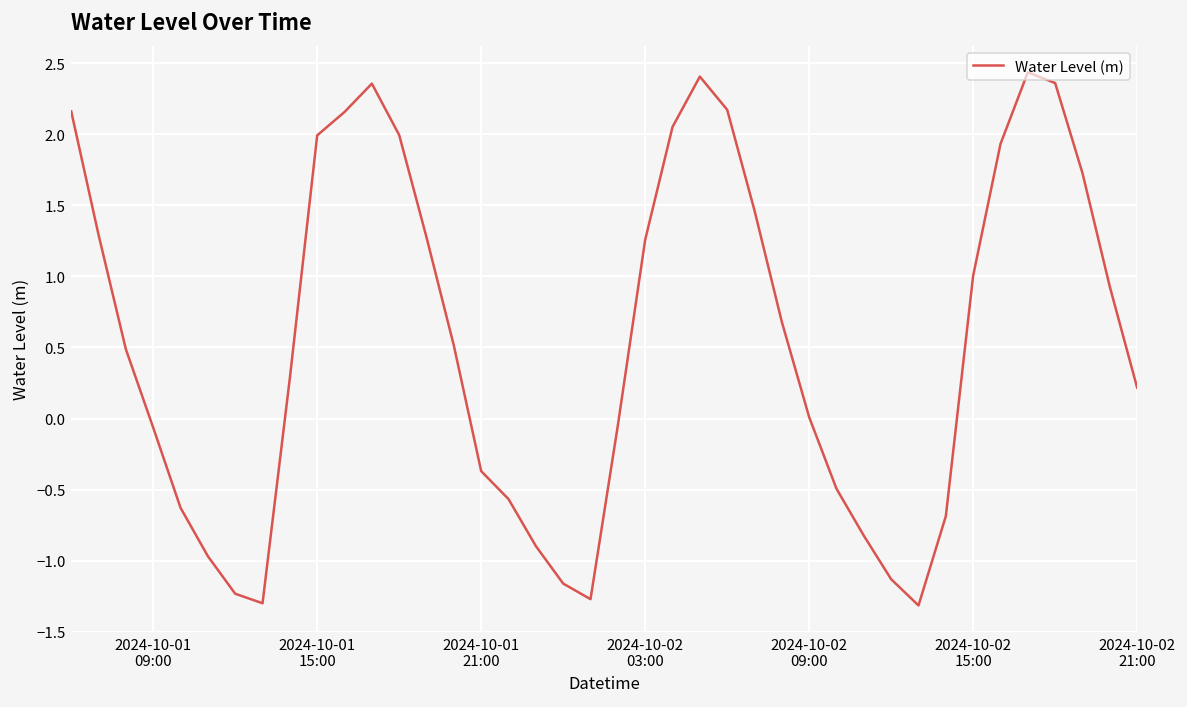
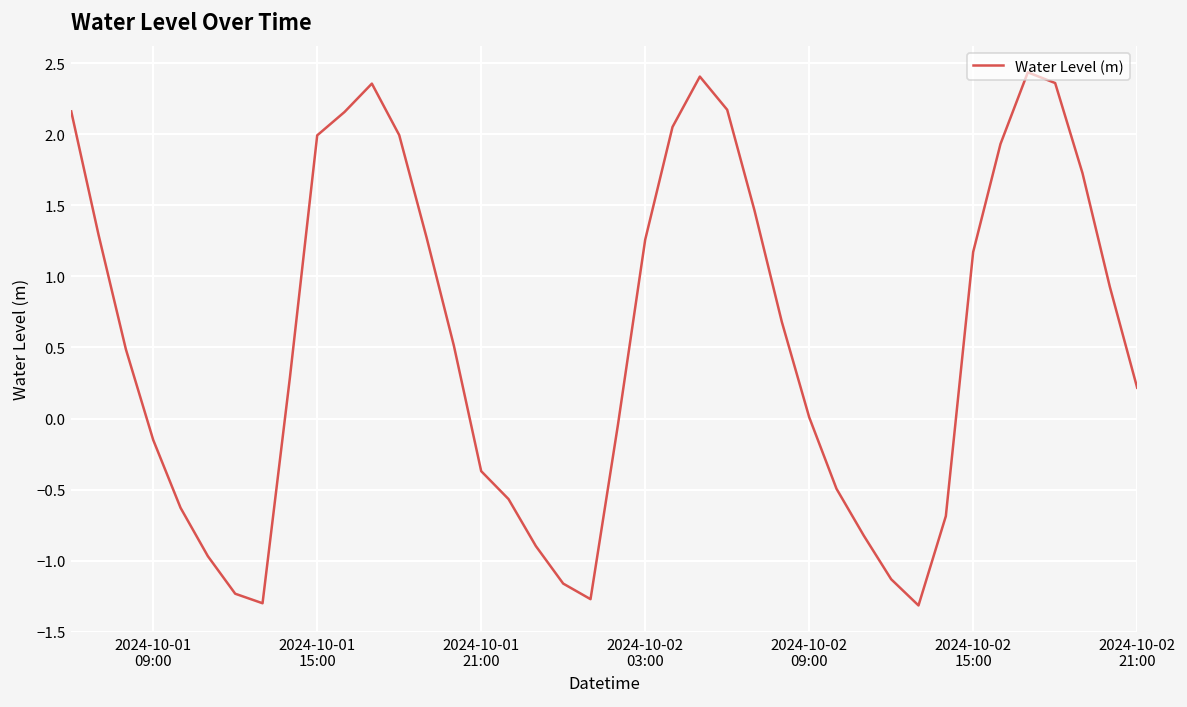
  {
-   "2024-10-01 09:00": -0.06,
+   "2024-10-01 09:00": -0.15,
    "2024-10-01 15:00": 1.99,
    "2024-10-01 21:00": -0.37,
    "2024-10-02 03:00": 1.26,
    "2024-10-02 09:00": 0.01,
-   "2024-10-02 15:00": 1.01,
+   "2024-10-02 15:00": 1.17,
    "2024-10-02 21:00": 0.22
  }
